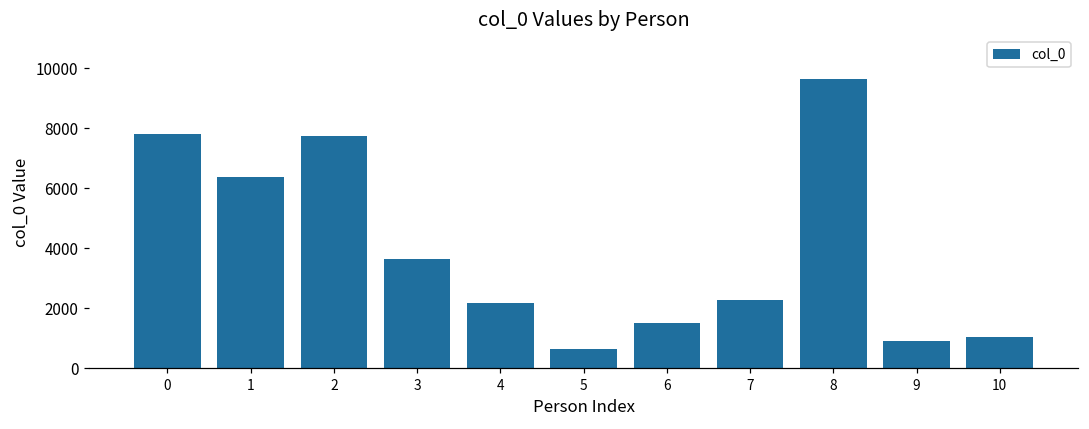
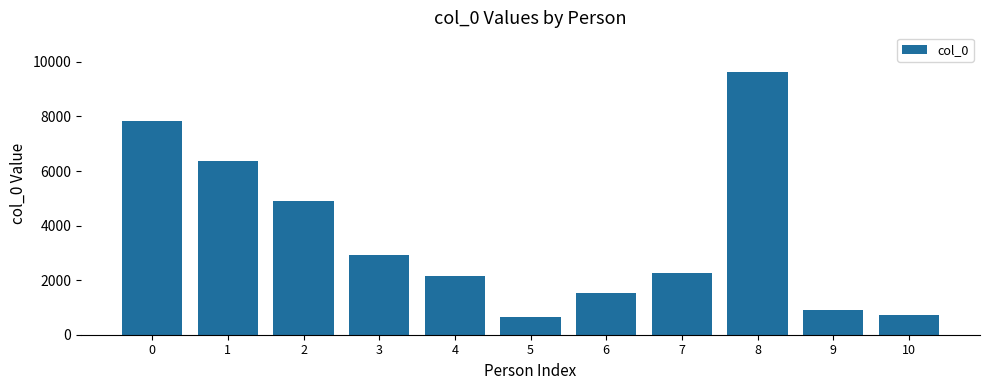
  {
    "0": 7800,
    "1": 6400,
-   "2": 7700,
-   "3": 3600,
+   "2": 4900,
+   "3": 2900,
    "4": 2200,
    "5": 600,
    "6": 1500,
    "7": 2300,
    "8": 9600,
    "9": 900,
-   "10": 1000
+   "10": 700
  }
